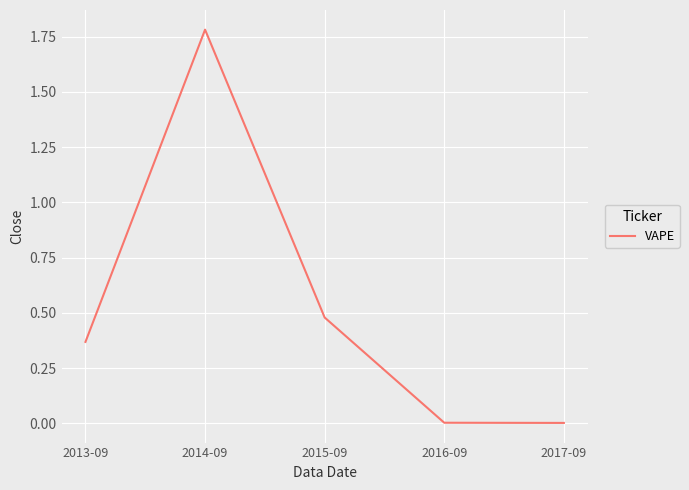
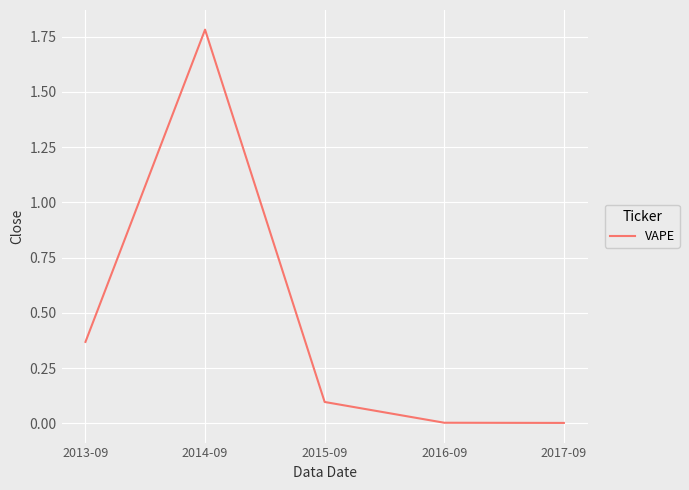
  {
    "2013-09": 0.37,
    "2014-09": 1.78,
-   "2015-09": 0.48,
+   "2015-09": 0.10,
    "2016-09": 0.00,
    "2017-09": 0.00
  }
